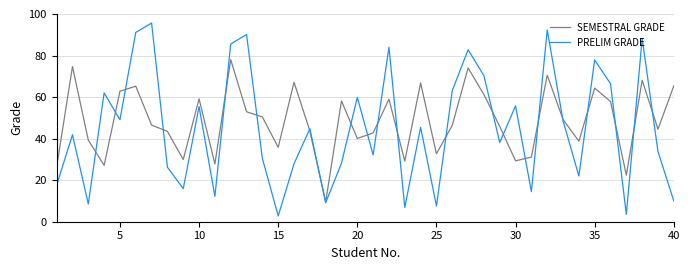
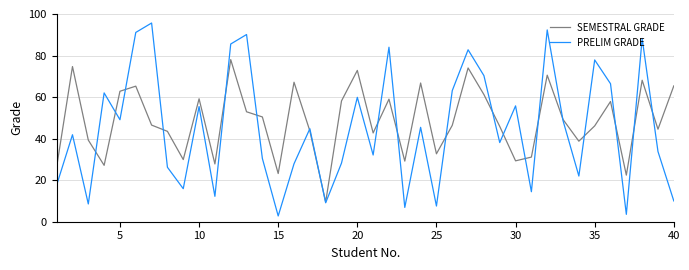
  {
    "SEMESTRAL GRADE": {
      "5": 63,
      "10": 59,
-     "15": 36,
-     "20": 40,
+     "15": 23,
+     "20": 73,
      "25": 33,
      "30": 29,
-     "35": 64,
+     "35": 46,
      "40": 65
    },
    "PRELIM GRADE": {
      "5": 49,
      "10": 55,
      "15": 3,
      "20": 60,
      "25": 8,
      "30": 56,
      "35": 78,
      "40": 10
    }
  }
